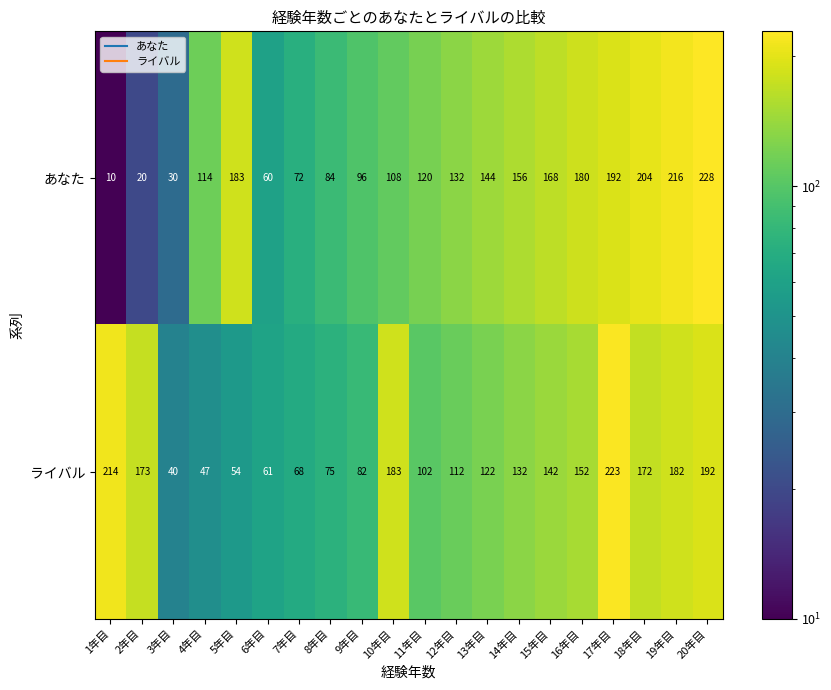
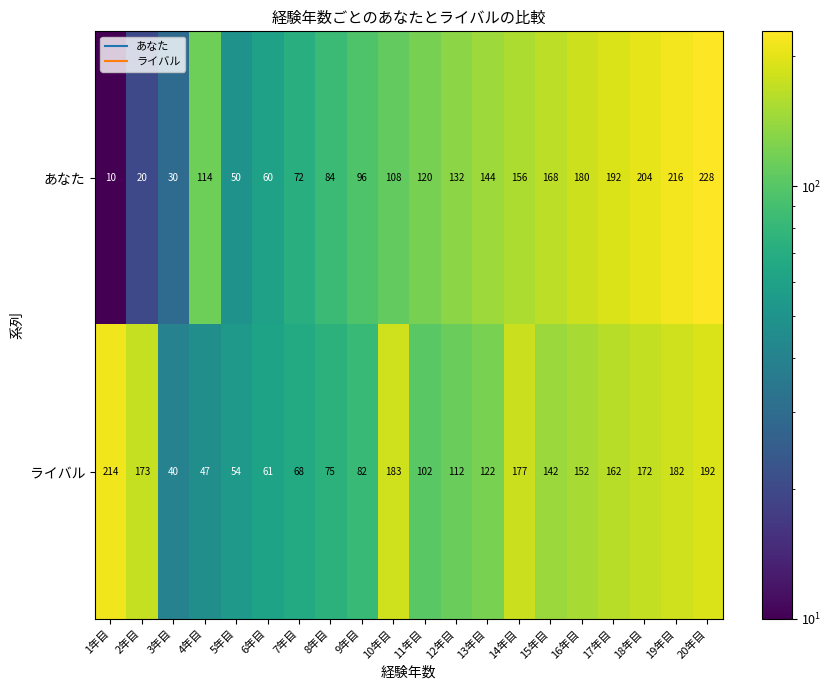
  {
    "あなた": {
      "1年目": 10,
      "2年目": 20,
      "3年目": 30,
      "4年目": 114,
-     "5年目": 183,
+     "5年目": 50,
      "6年目": 60,
      "7年目": 72,
      "8年目": 84,
      "9年目": 96,
      "10年目": 108,
      "11年目": 120,
      "12年目": 132,
      "13年目": 144,
      "14年目": 156,
      "15年目": 168,
      "16年目": 180,
      "17年目": 192,
      "18年目": 204,
      "19年目": 216,
      "20年目": 228
    },
    "ライバル": {
      "1年目": 214,
      "2年目": 173,
      "3年目": 40,
      "4年目": 47,
      "5年目": 54,
      "6年目": 61,
      "7年目": 68,
      "8年目": 75,
      "9年目": 82,
      "10年目": 183,
      "11年目": 102,
      "12年目": 112,
      "13年目": 122,
-     "14年目": 132,
+     "14年目": 177,
      "15年目": 142,
      "16年目": 152,
-     "17年目": 223,
+     "17年目": 162,
      "18年目": 172,
      "19年目": 182,
      "20年目": 192
    }
  }
